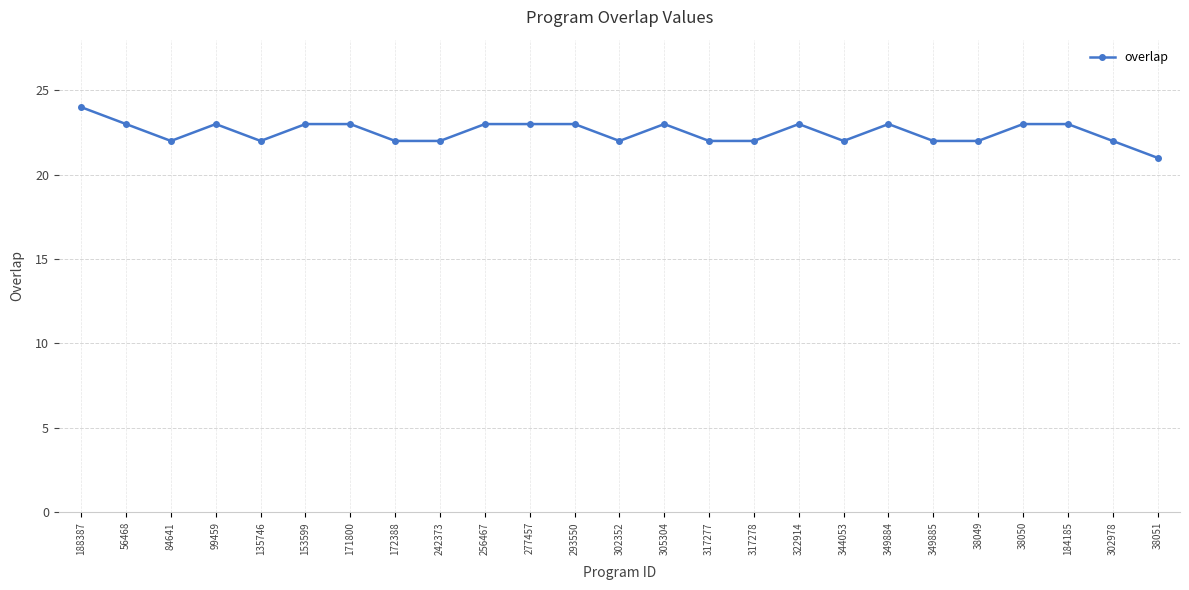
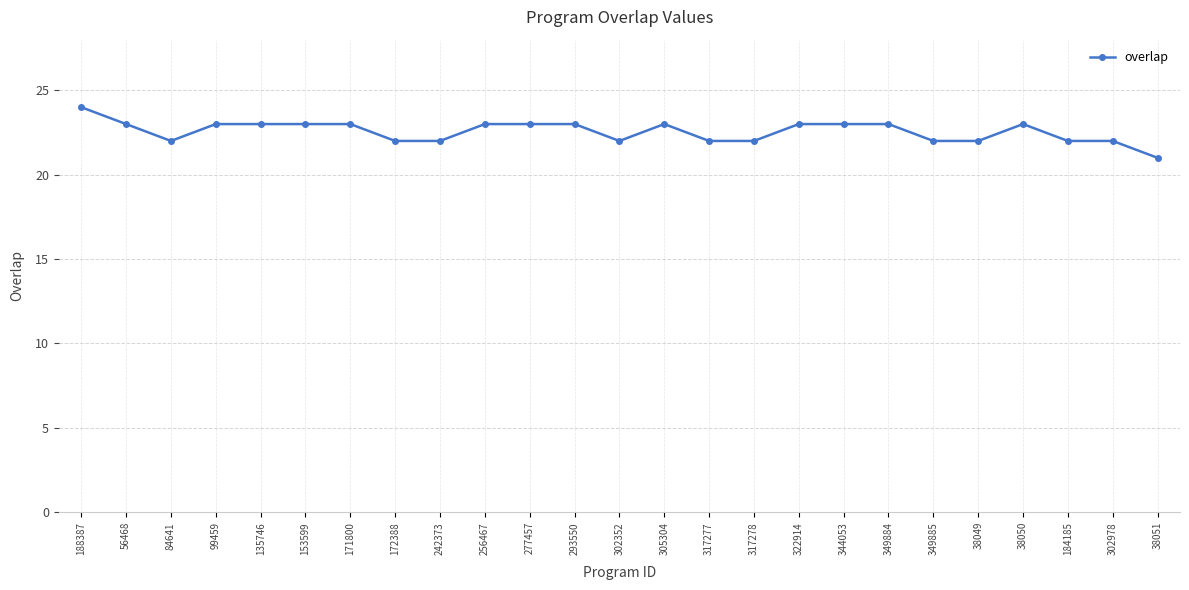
  {
    "188387": 24,
    "56468": 23,
    "84641": 22,
    "99459": 23,
-   "135746": 22,
+   "135746": 23,
    "153599": 23,
    "171800": 23,
    "172388": 22,
    "242373": 22,
    "256467": 23,
    "277457": 23,
    "293550": 23,
    "302352": 22,
    "305304": 23,
    "317277": 22,
    "317278": 22,
    "322914": 23,
-   "344053": 22,
+   "344053": 23,
    "349884": 23,
    "349885": 22,
    "38049": 22,
    "38050": 23,
-   "184185": 23,
+   "184185": 22,
    "302978": 22,
    "38051": 21
  }
